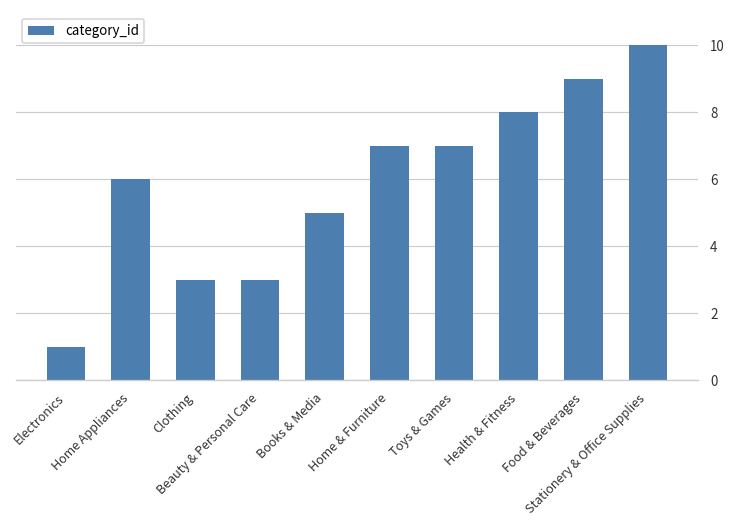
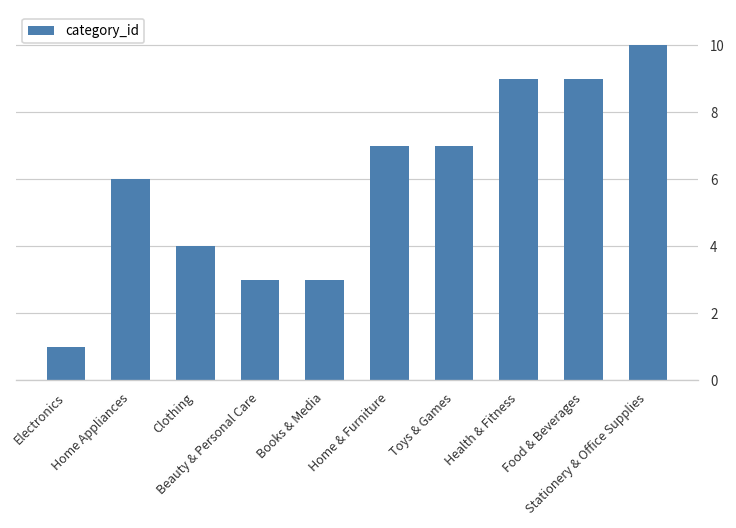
  {
    "Electronics": 1,
    "Home Appliances": 6,
-   "Clothing": 3,
+   "Clothing": 4,
    "Beauty & Personal Care": 3,
-   "Books & Media": 5,
+   "Books & Media": 3,
    "Home & Furniture": 7,
    "Toys & Games": 7,
-   "Health & Fitness": 8,
+   "Health & Fitness": 9,
    "Food & Beverages": 9,
    "Stationery & Office Supplies": 10
  }
